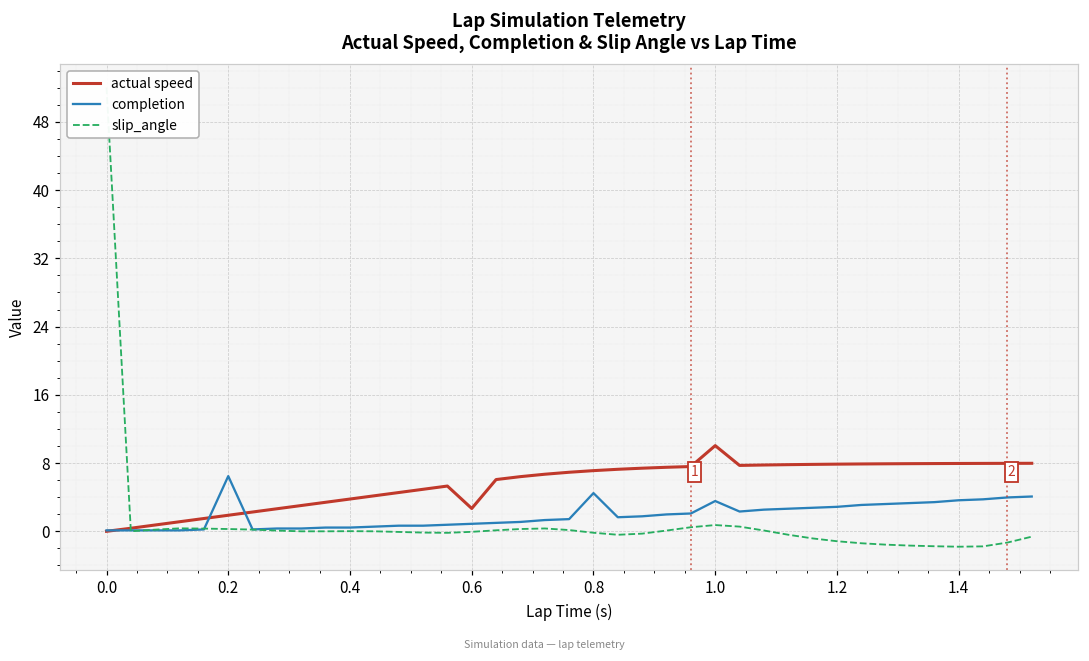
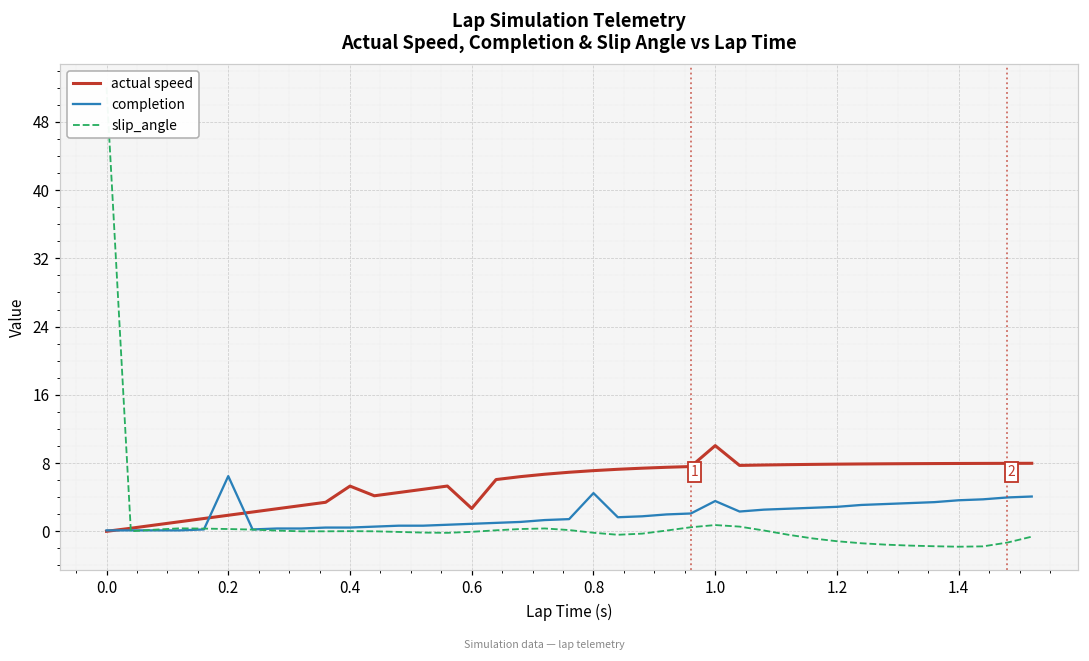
  {
    "actual speed": {
      "0.2": 2,
-     "0.4": 4,
+     "0.4": 5,
      "0.6": 3,
      "0.8": 7,
      "1.0": 10,
      "1.2": 8,
      "1.4": 8
    },
    "completion": {
      "0.2": 6,
      "0.4": 0,
      "0.6": 1,
      "0.8": 4,
      "1.0": 4,
      "1.2": 3,
      "1.4": 4
    },
    "slip_angle": {
      "0.2": 0,
      "0.4": 0,
      "0.6": 0,
      "0.8": 0,
      "1.0": 1,
      "1.2": -1,
      "1.4": -2
    }
  }
